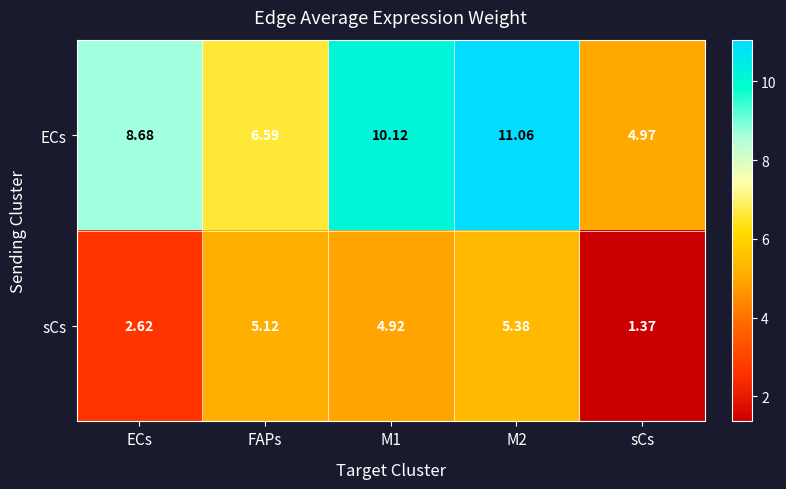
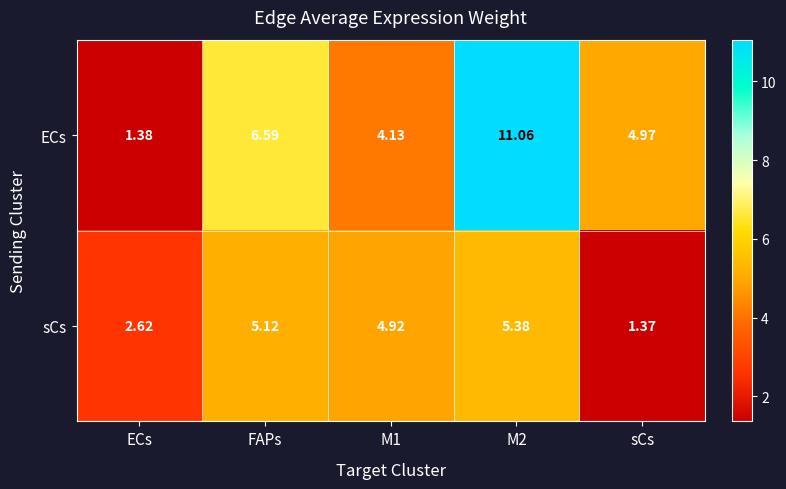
  {
    "ECs": {
-     "ECs": 8.68,
+     "ECs": 1.38,
      "FAPs": 6.59,
-     "M1": 10.12,
+     "M1": 4.13,
      "M2": 11.06,
      "sCs": 4.97
    },
    "sCs": {
      "ECs": 2.62,
      "FAPs": 5.12,
      "M1": 4.92,
      "M2": 5.38,
      "sCs": 1.37
    }
  }
